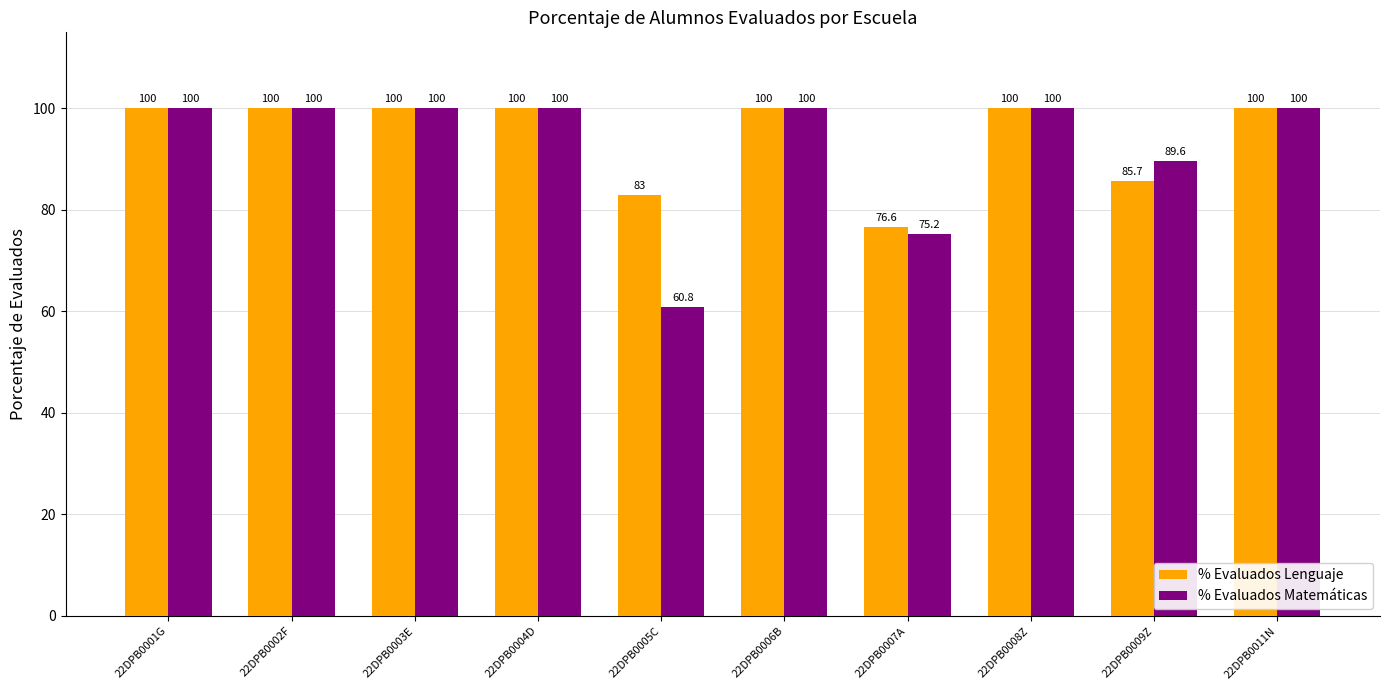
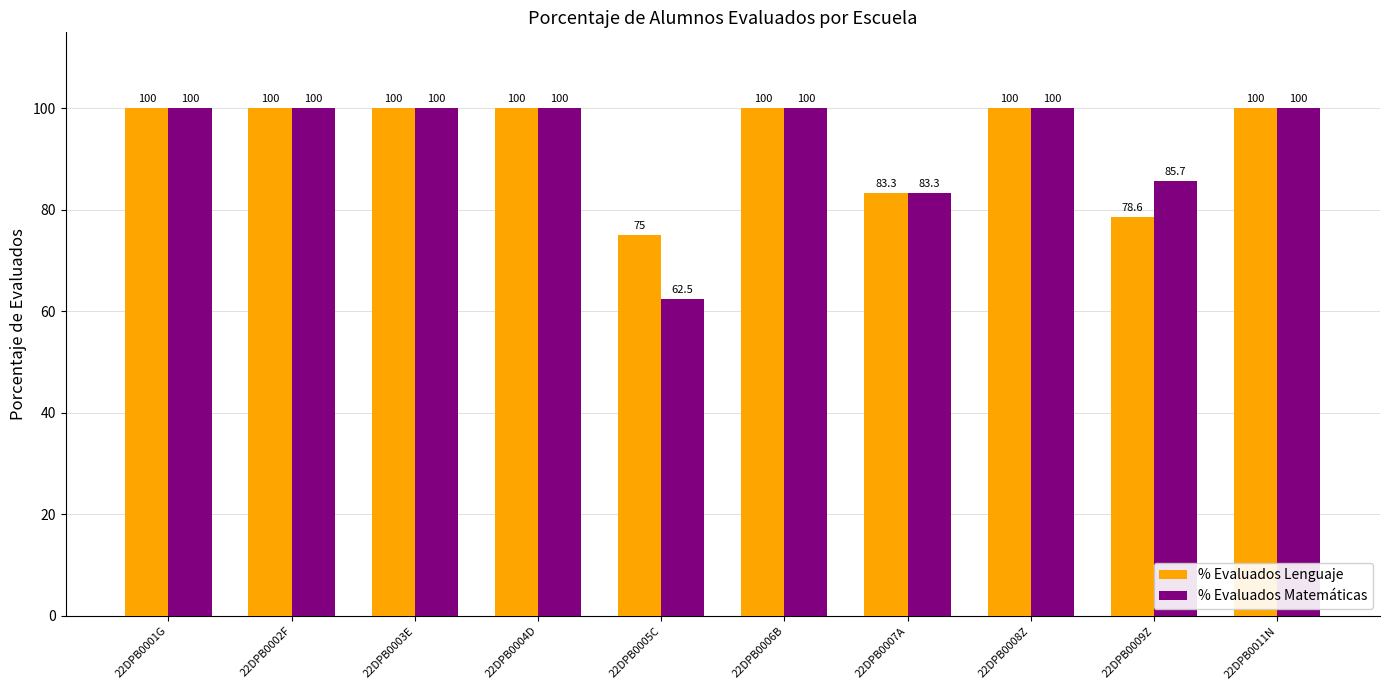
  {
    "% Evaluados Lenguaje": {
      "22DPB0001G": 100,
      "22DPB0002F": 100,
      "22DPB0003E": 100,
      "22DPB0004D": 100,
-     "22DPB0005C": 83,
+     "22DPB0005C": 75,
      "22DPB0006B": 100,
-     "22DPB0007A": 76.6,
+     "22DPB0007A": 83.3,
      "22DPB0008Z": 100,
-     "22DPB0009Z": 85.7,
+     "22DPB0009Z": 78.6,
      "22DPB0011N": 100
    },
    "% Evaluados Matemáticas": {
      "22DPB0001G": 100,
      "22DPB0002F": 100,
      "22DPB0003E": 100,
      "22DPB0004D": 100,
-     "22DPB0005C": 60.8,
+     "22DPB0005C": 62.5,
      "22DPB0006B": 100,
-     "22DPB0007A": 75.2,
+     "22DPB0007A": 83.3,
      "22DPB0008Z": 100,
-     "22DPB0009Z": 89.6,
+     "22DPB0009Z": 85.7,
      "22DPB0011N": 100
    }
  }
